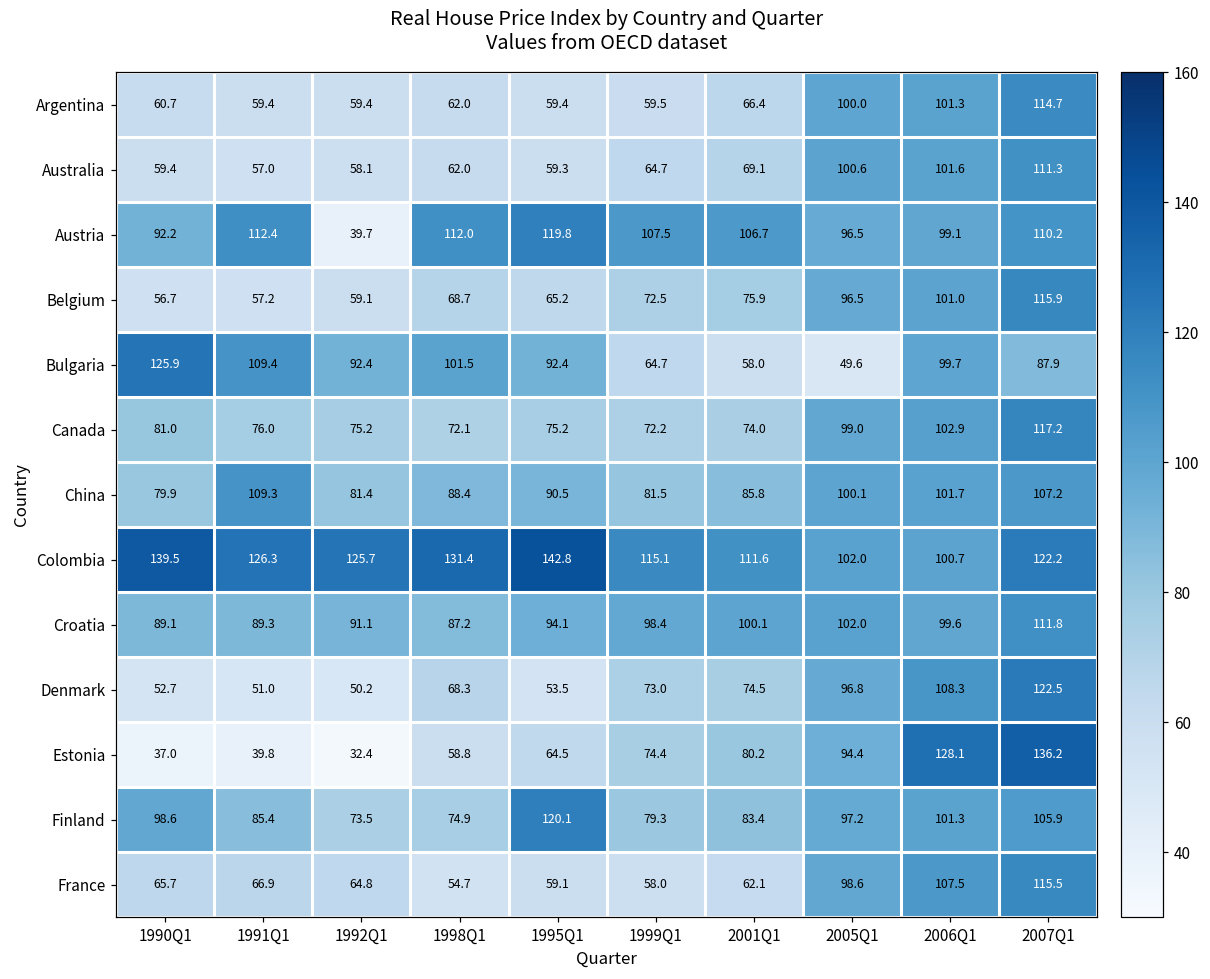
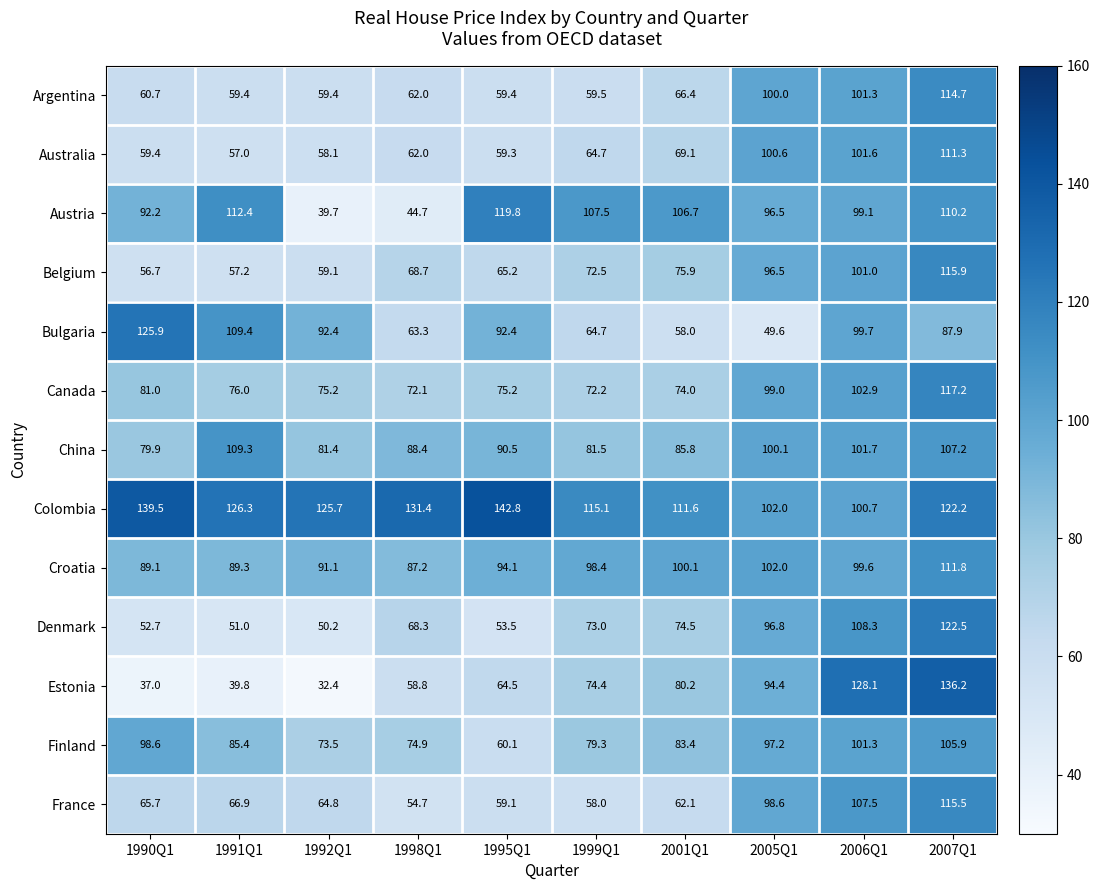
  {
    "Argentina": {
      "1990Q1": 60.7,
      "1991Q1": 59.4,
      "1992Q1": 59.4,
      "1998Q1": 62.0,
      "1995Q1": 59.4,
      "1999Q1": 59.5,
      "2001Q1": 66.4,
      "2005Q1": 100.0,
      "2006Q1": 101.3,
      "2007Q1": 114.7
    },
    "Australia": {
      "1990Q1": 59.4,
      "1991Q1": 57.0,
      "1992Q1": 58.1,
      "1998Q1": 62.0,
      "1995Q1": 59.3,
      "1999Q1": 64.7,
      "2001Q1": 69.1,
      "2005Q1": 100.6,
      "2006Q1": 101.6,
      "2007Q1": 111.3
    },
    "Austria": {
      "1990Q1": 92.2,
      "1991Q1": 112.4,
      "1992Q1": 39.7,
-     "1998Q1": 112.0,
+     "1998Q1": 44.7,
      "1995Q1": 119.8,
      "1999Q1": 107.5,
      "2001Q1": 106.7,
      "2005Q1": 96.5,
      "2006Q1": 99.1,
      "2007Q1": 110.2
    },
    "Belgium": {
      "1990Q1": 56.7,
      "1991Q1": 57.2,
      "1992Q1": 59.1,
      "1998Q1": 68.7,
      "1995Q1": 65.2,
      "1999Q1": 72.5,
      "2001Q1": 75.9,
      "2005Q1": 96.5,
      "2006Q1": 101.0,
      "2007Q1": 115.9
    },
    "Bulgaria": {
      "1990Q1": 125.9,
      "1991Q1": 109.4,
      "1992Q1": 92.4,
-     "1998Q1": 101.5,
+     "1998Q1": 63.3,
      "1995Q1": 92.4,
      "1999Q1": 64.7,
      "2001Q1": 58.0,
      "2005Q1": 49.6,
      "2006Q1": 99.7,
      "2007Q1": 87.9
    },
    "Canada": {
      "1990Q1": 81.0,
      "1991Q1": 76.0,
      "1992Q1": 75.2,
      "1998Q1": 72.1,
      "1995Q1": 75.2,
      "1999Q1": 72.2,
      "2001Q1": 74.0,
      "2005Q1": 99.0,
      "2006Q1": 102.9,
      "2007Q1": 117.2
    },
    "China": {
      "1990Q1": 79.9,
      "1991Q1": 109.3,
      "1992Q1": 81.4,
      "1998Q1": 88.4,
      "1995Q1": 90.5,
      "1999Q1": 81.5,
      "2001Q1": 85.8,
      "2005Q1": 100.1,
      "2006Q1": 101.7,
      "2007Q1": 107.2
    },
    "Colombia": {
      "1990Q1": 139.5,
      "1991Q1": 126.3,
      "1992Q1": 125.7,
      "1998Q1": 131.4,
      "1995Q1": 142.8,
      "1999Q1": 115.1,
      "2001Q1": 111.6,
      "2005Q1": 102.0,
      "2006Q1": 100.7,
      "2007Q1": 122.2
    },
    "Croatia": {
      "1990Q1": 89.1,
      "1991Q1": 89.3,
      "1992Q1": 91.1,
      "1998Q1": 87.2,
      "1995Q1": 94.1,
      "1999Q1": 98.4,
      "2001Q1": 100.1,
      "2005Q1": 102.0,
      "2006Q1": 99.6,
      "2007Q1": 111.8
    },
    "Denmark": {
      "1990Q1": 52.7,
      "1991Q1": 51.0,
      "1992Q1": 50.2,
      "1998Q1": 68.3,
      "1995Q1": 53.5,
      "1999Q1": 73.0,
      "2001Q1": 74.5,
      "2005Q1": 96.8,
      "2006Q1": 108.3,
      "2007Q1": 122.5
    },
    "Estonia": {
      "1990Q1": 37.0,
      "1991Q1": 39.8,
      "1992Q1": 32.4,
      "1998Q1": 58.8,
      "1995Q1": 64.5,
      "1999Q1": 74.4,
      "2001Q1": 80.2,
      "2005Q1": 94.4,
      "2006Q1": 128.1,
      "2007Q1": 136.2
    },
    "Finland": {
      "1990Q1": 98.6,
      "1991Q1": 85.4,
      "1992Q1": 73.5,
      "1998Q1": 74.9,
-     "1995Q1": 120.1,
+     "1995Q1": 60.1,
      "1999Q1": 79.3,
      "2001Q1": 83.4,
      "2005Q1": 97.2,
      "2006Q1": 101.3,
      "2007Q1": 105.9
    },
    "France": {
      "1990Q1": 65.7,
      "1991Q1": 66.9,
      "1992Q1": 64.8,
      "1998Q1": 54.7,
      "1995Q1": 59.1,
      "1999Q1": 58.0,
      "2001Q1": 62.1,
      "2005Q1": 98.6,
      "2006Q1": 107.5,
      "2007Q1": 115.5
    }
  }
